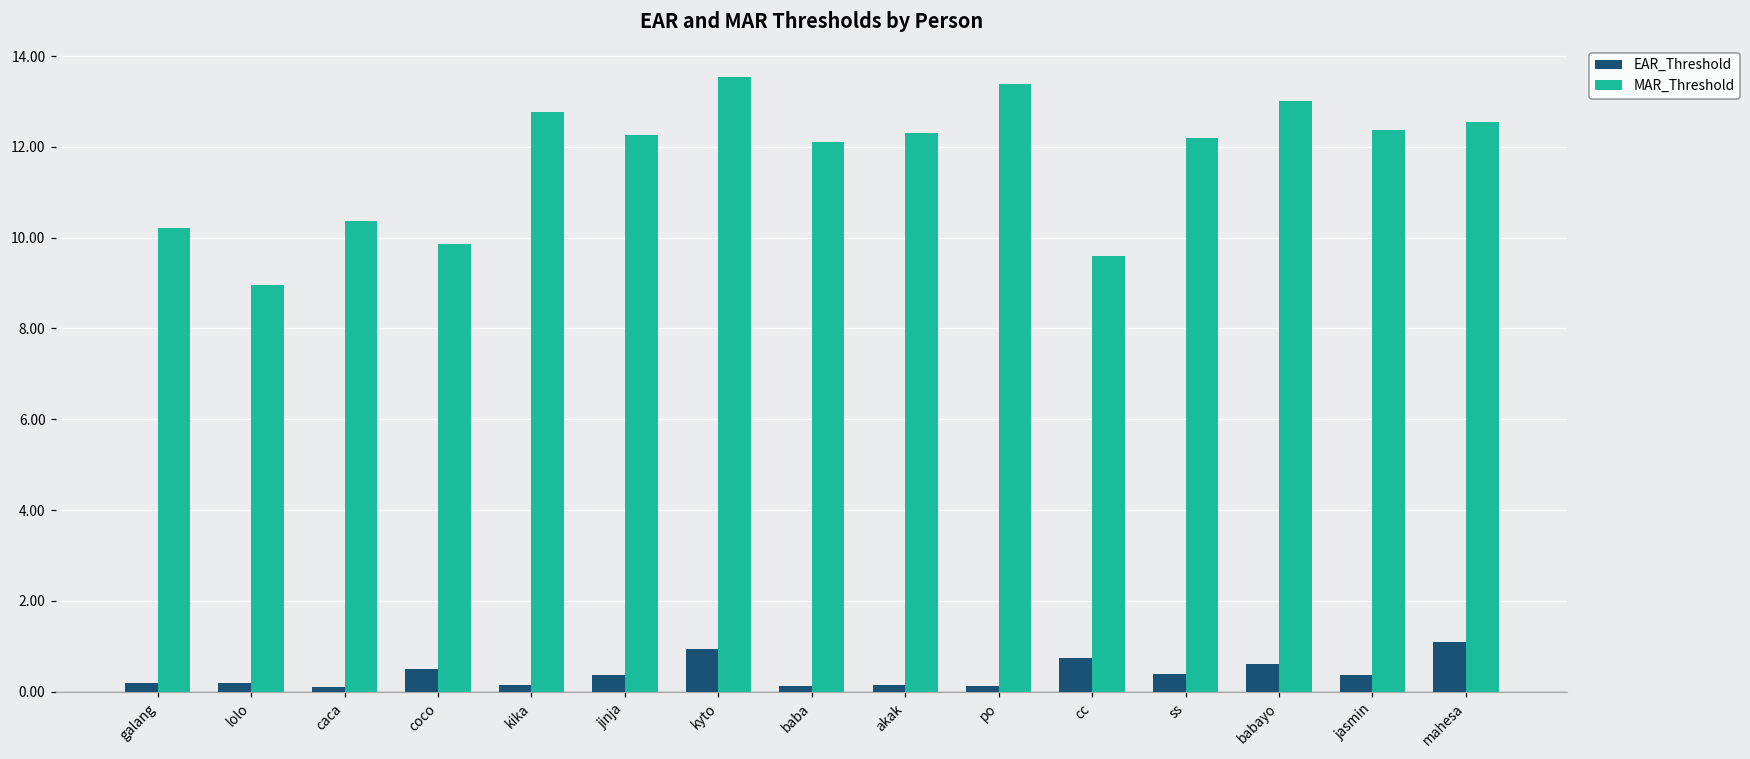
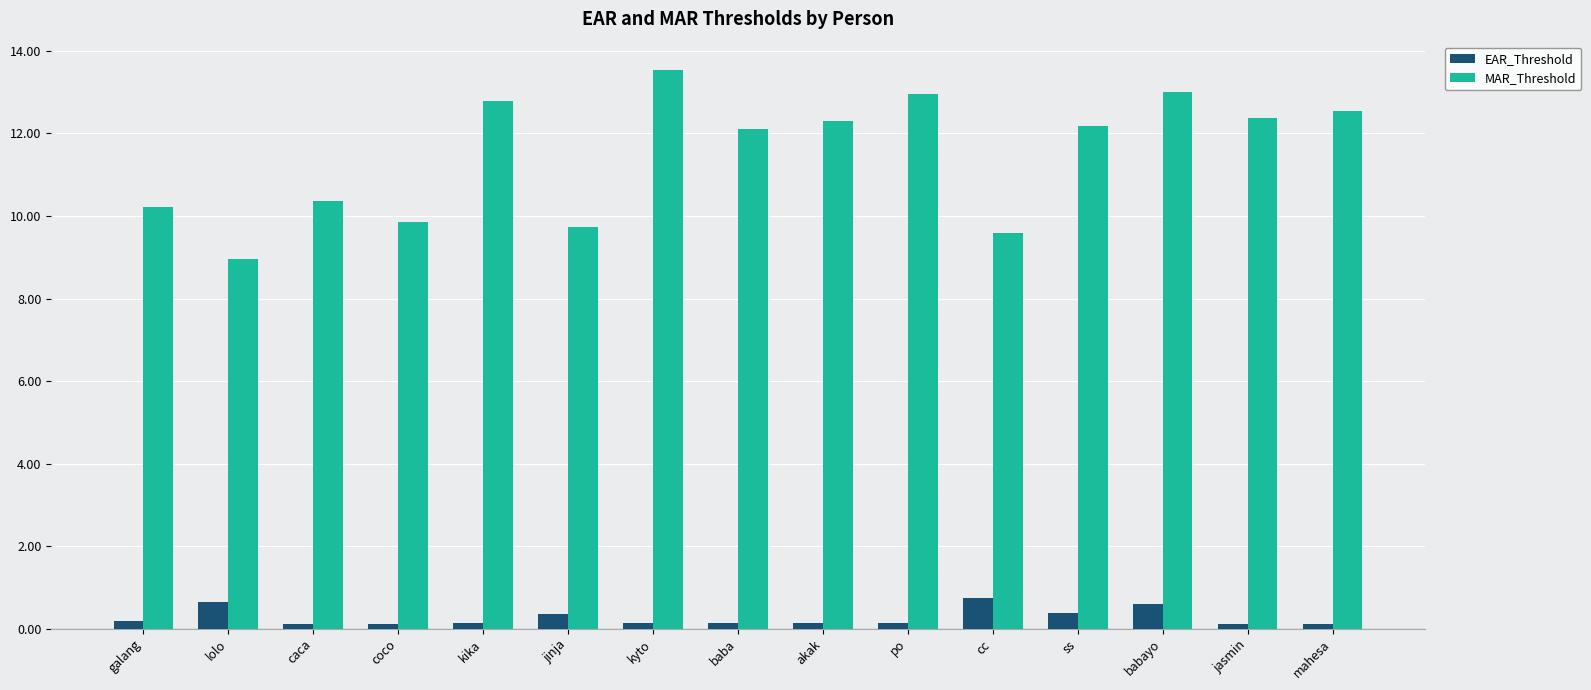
  {
    "EAR_Threshold": {
      "galang": 0.2,
-     "lolo": 0.2,
+     "lolo": 0.6,
      "caca": 0.1,
-     "coco": 0.5,
+     "coco": 0.1,
      "kika": 0.1,
      "jinja": 0.4,
-     "kyto": 0.9,
+     "kyto": 0.1,
      "baba": 0.1,
      "akak": 0.1,
      "po": 0.1,
      "cc": 0.7,
      "ss": 0.4,
      "babayo": 0.6,
-     "jasmin": 0.4,
-     "mahesa": 1.1
+     "jasmin": 0.1,
+     "mahesa": 0.1
    },
    "MAR_Threshold": {
      "galang": 10.2,
      "lolo": 9.0,
      "caca": 10.4,
      "coco": 9.8,
      "kika": 12.8,
-     "jinja": 12.3,
+     "jinja": 9.7,
      "kyto": 13.5,
      "baba": 12.1,
      "akak": 12.3,
-     "po": 13.4,
+     "po": 13.0,
      "cc": 9.6,
      "ss": 12.2,
      "babayo": 13.0,
      "jasmin": 12.4,
      "mahesa": 12.5
    }
  }
